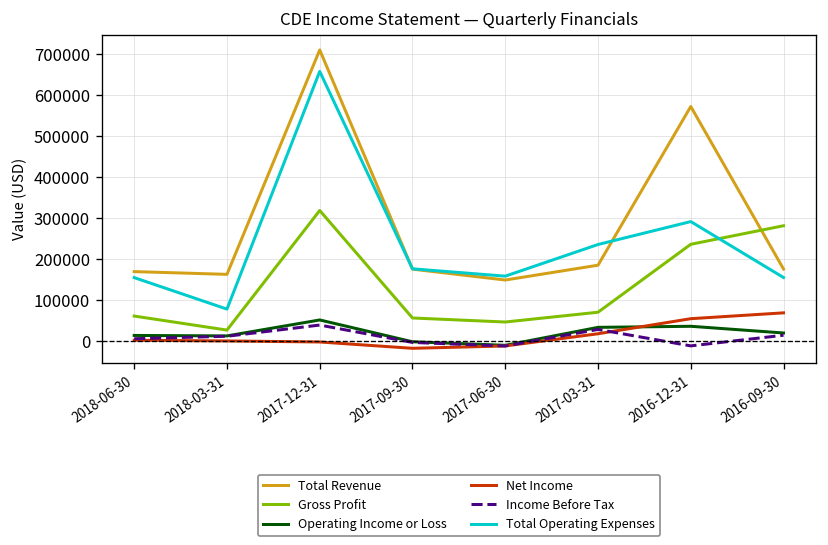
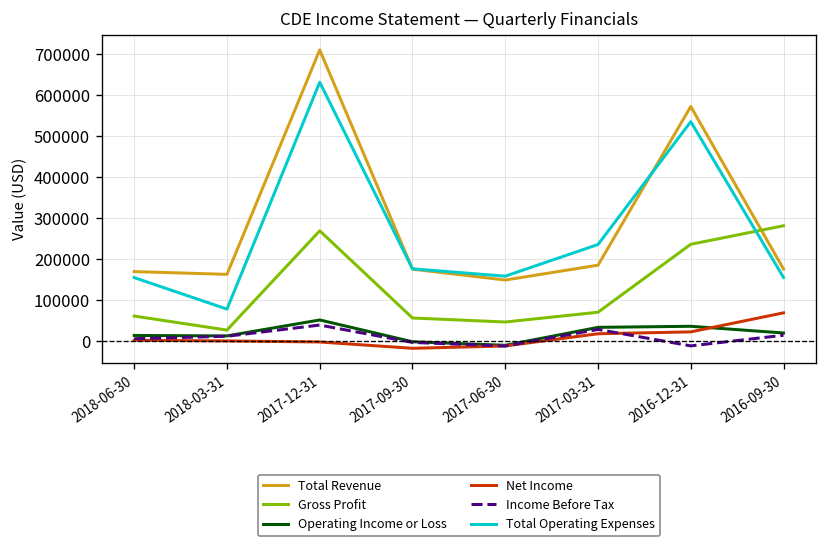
  {
    "Total Revenue": {
      "2018-06-30": 170000,
      "2018-03-31": 160000,
      "2017-12-31": 710000,
      "2017-06-30": 150000,
      "2017-03-31": 190000,
      "2016-12-31": 570000,
      "2016-09-30": 180000
    },
    "Gross Profit": {
      "2018-06-30": 60000,
      "2018-03-31": 30000,
-     "2017-12-31": 320000,
+     "2017-12-31": 270000,
      "2017-09-30": 60000,
      "2017-06-30": 50000,
      "2017-03-31": 70000,
      "2016-12-31": 240000,
      "2016-09-30": 280000
    },
    "Operating Income or Loss": {
      "2018-06-30": 10000,
      "2017-12-31": 50000,
      "2016-12-31": 40000
    },
    "Net Income": {
      "2018-03-31": 0,
      "2017-12-31": 0,
      "2017-09-30": -20000,
      "2017-03-31": 20000,
-     "2016-12-31": 60000,
+     "2016-12-31": 20000,
      "2016-09-30": 70000
    },
    "Income Before Tax": {
      "2017-12-31": 40000,
      "2016-12-31": -10000
    },
    "Total Operating Expenses": {
      "2018-06-30": 160000,
      "2018-03-31": 80000,
-     "2017-12-31": 660000,
+     "2017-12-31": 630000,
      "2017-06-30": 160000,
      "2017-03-31": 240000,
-     "2016-12-31": 290000,
+     "2016-12-31": 540000,
      "2016-09-30": 160000
    }
  }
